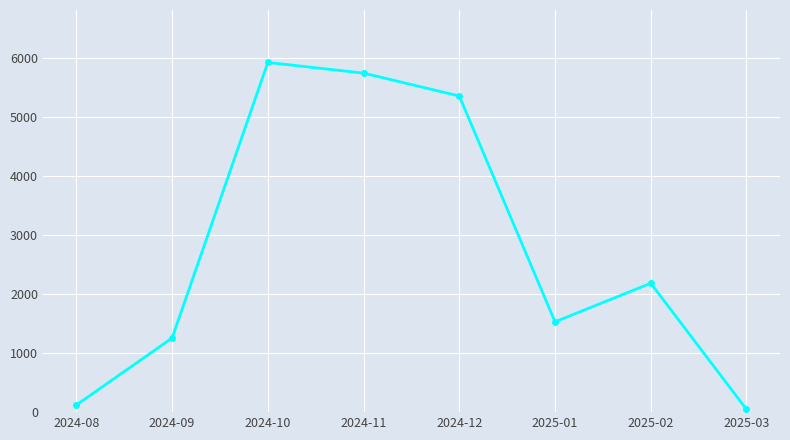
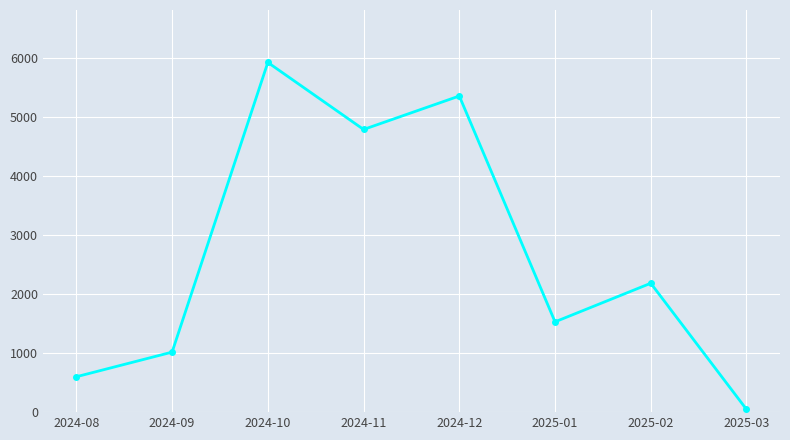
  {
-   "2024-08": 100,
-   "2024-09": 1300,
+   "2024-08": 600,
+   "2024-09": 1000,
    "2024-10": 5900,
-   "2024-11": 5700,
+   "2024-11": 4800,
    "2024-12": 5400,
    "2025-01": 1500,
    "2025-02": 2200,
    "2025-03": 0
  }
